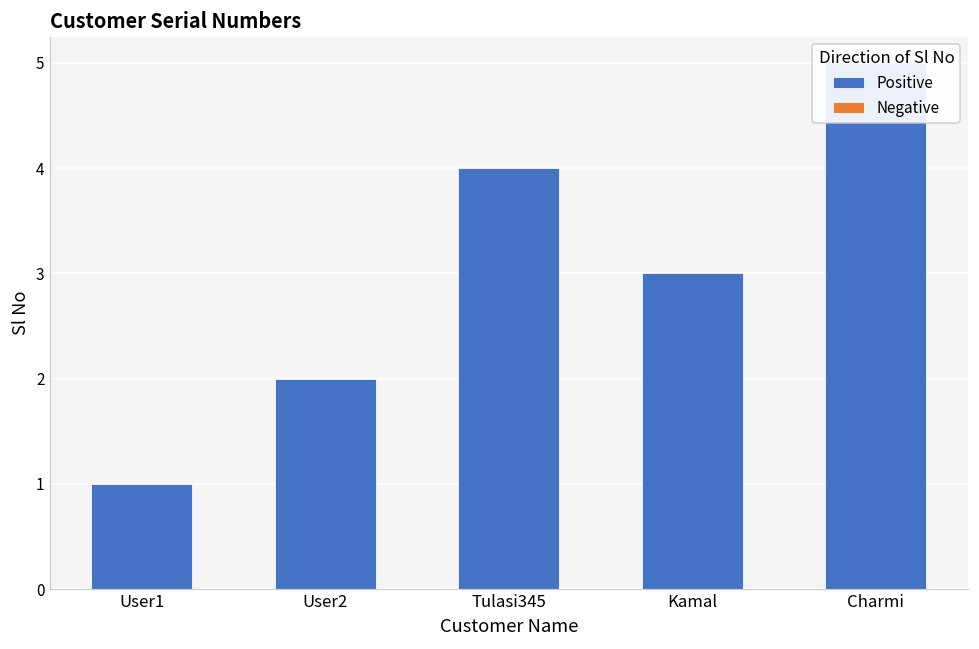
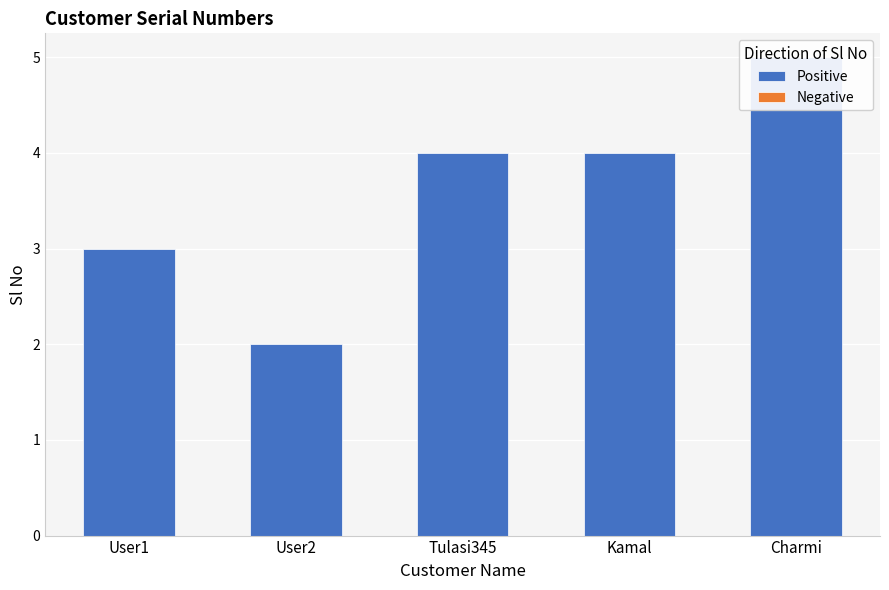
  {
    "Positive": {
-     "User1": 1,
+     "User1": 3,
      "User2": 2,
      "Tulasi345": 4,
-     "Kamal": 3
+     "Kamal": 4
    },
    "Negative": {
      "User1": 0,
      "User2": 0,
      "Tulasi345": 0,
      "Kamal": 0,
      "Charmi": 0
    }
  }
